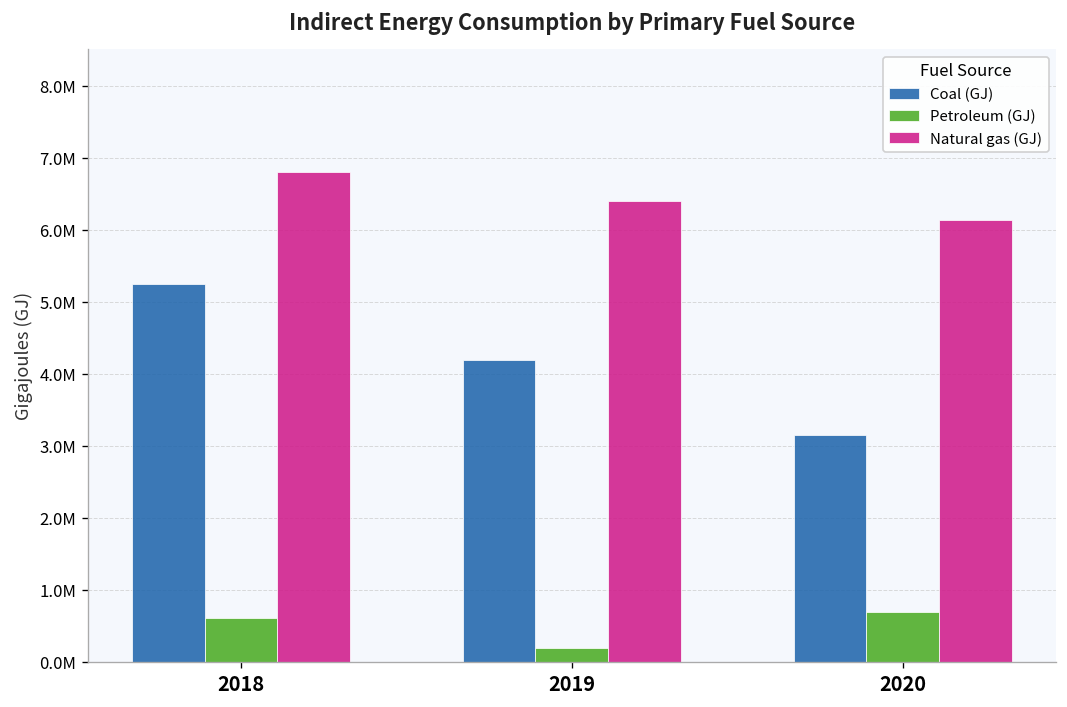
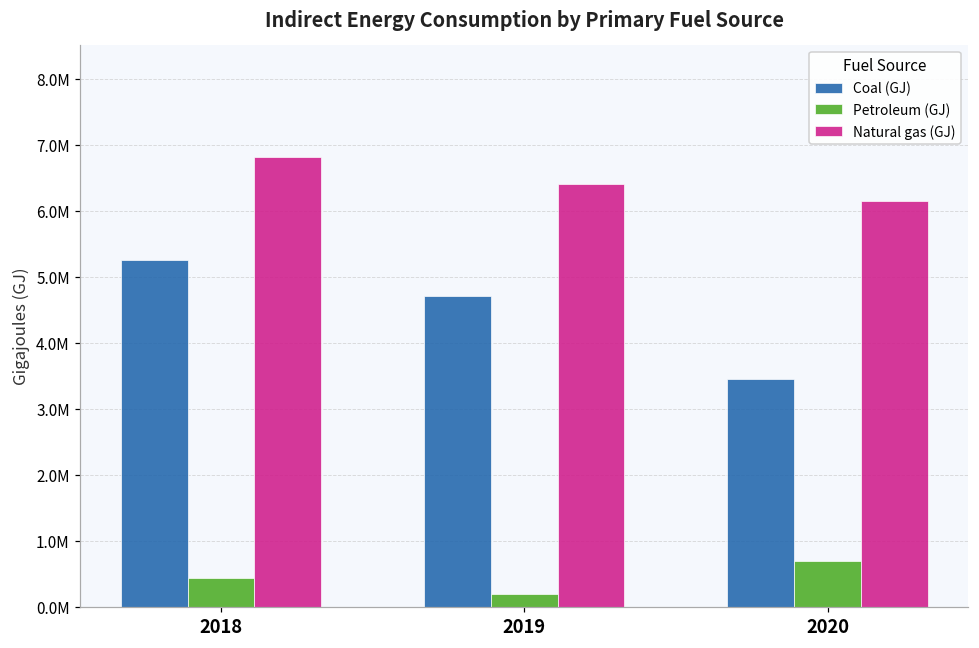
  {
    "Coal (GJ)": {
      "2018": 5300000,
-     "2019": 4200000,
-     "2020": 3200000
+     "2019": 4700000,
+     "2020": 3400000
    },
    "Petroleum (GJ)": {
-     "2018": 600000,
+     "2018": 400000,
      "2019": 200000,
      "2020": 700000
    },
    "Natural gas (GJ)": {
      "2018": 6800000,
      "2019": 6400000,
      "2020": 6100000
    }
  }
